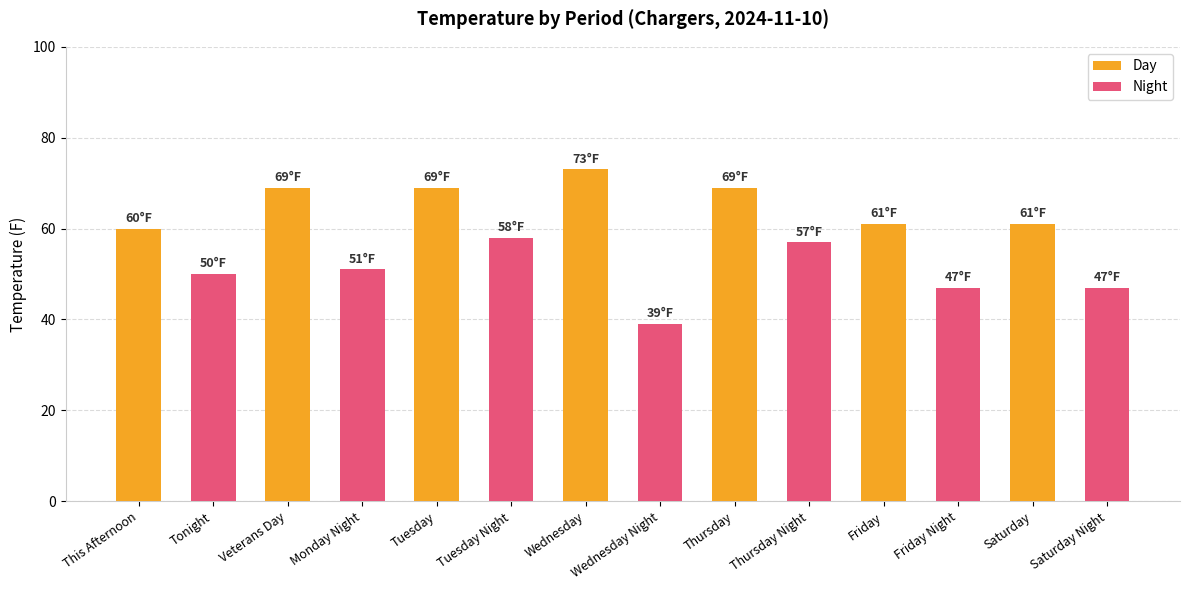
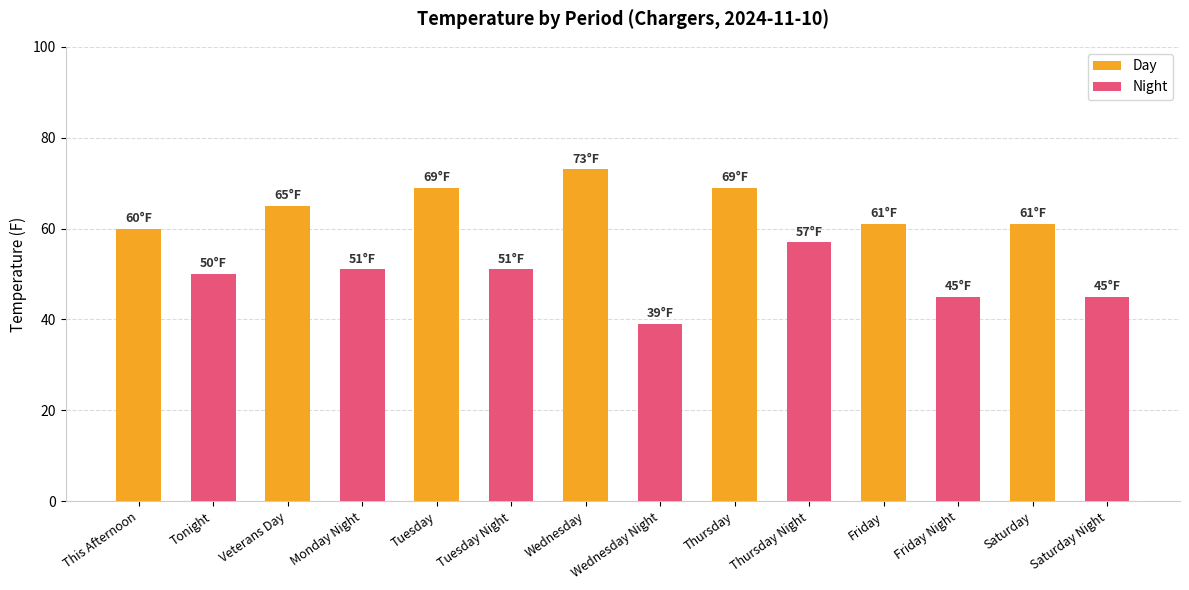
  {
    "Day": {
      "This Afternoon": "60°F",
-     "Veterans Day": "69°F",
+     "Veterans Day": "65°F",
      "Tuesday": "69°F",
      "Wednesday": "73°F",
      "Thursday": "69°F",
      "Friday": "61°F",
      "Saturday": "61°F"
    },
    "Night": {
      "Tonight": "50°F",
      "Monday Night": "51°F",
-     "Tuesday Night": "58°F",
+     "Tuesday Night": "51°F",
      "Wednesday Night": "39°F",
      "Thursday Night": "57°F",
-     "Friday Night": "47°F",
-     "Saturday Night": "47°F"
+     "Friday Night": "45°F",
+     "Saturday Night": "45°F"
    }
  }
